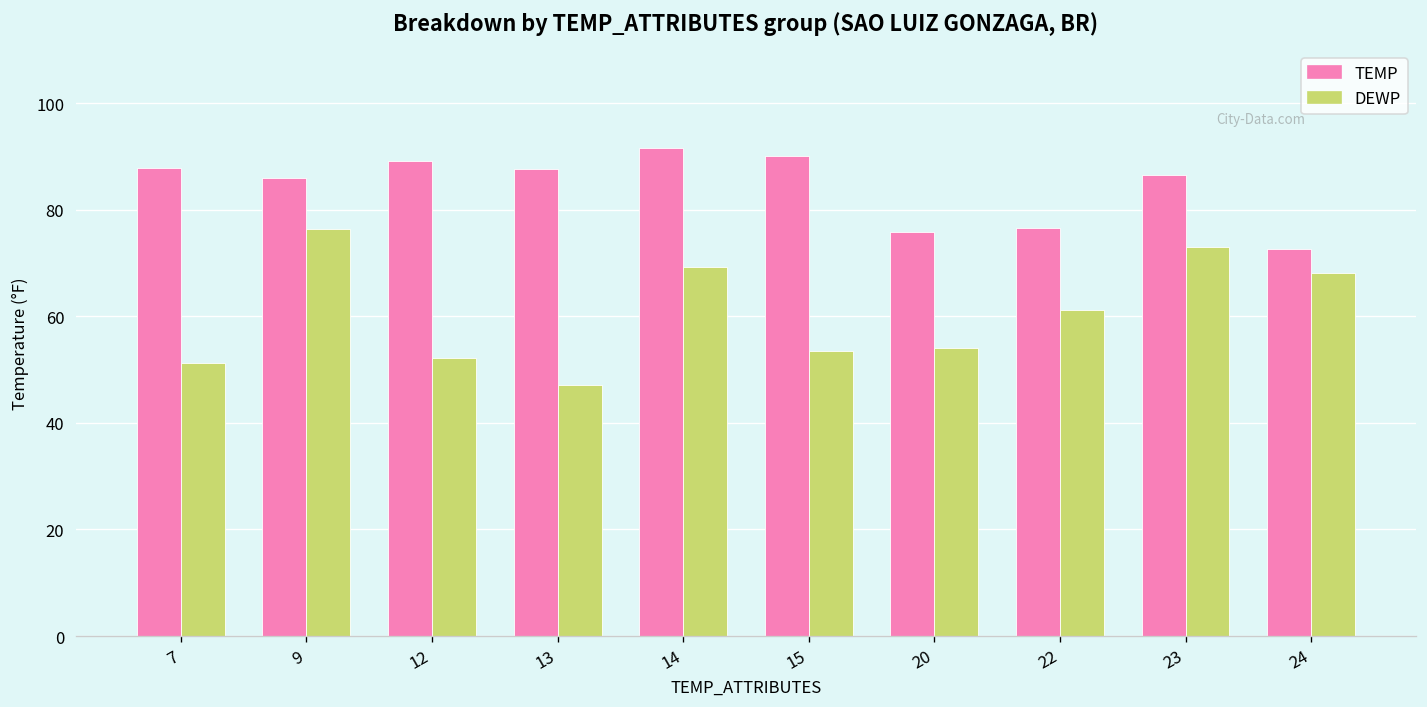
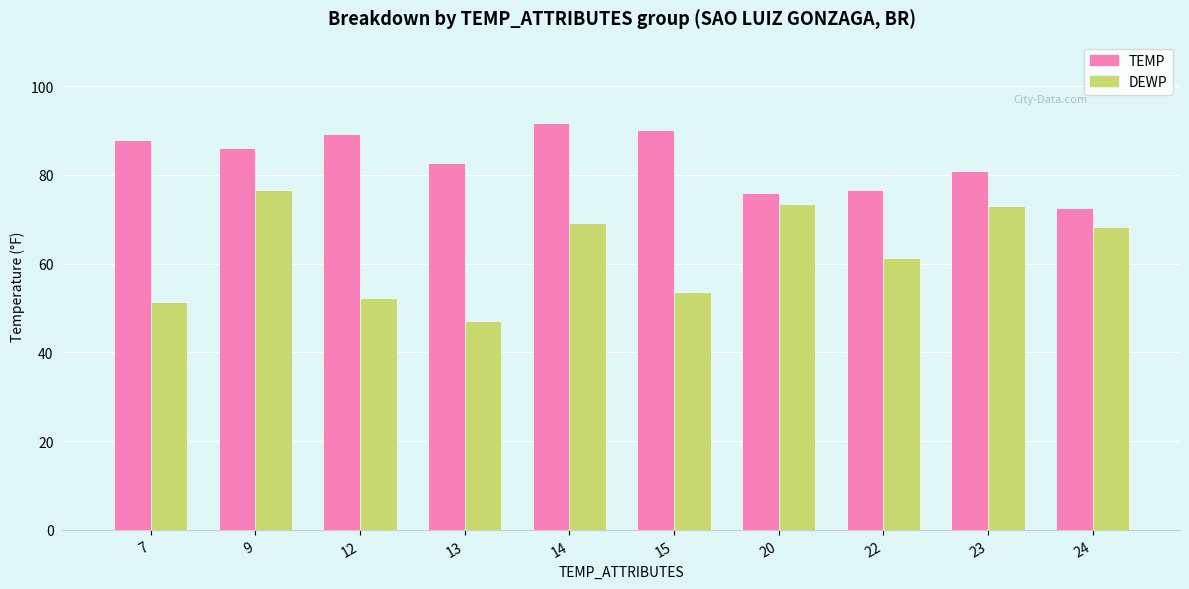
  {
    "TEMP": {
      "7": 88,
      "9": 86,
      "12": 89,
-     "13": 88,
+     "13": 83,
      "14": 92,
      "15": 90,
      "20": 76,
      "22": 77,
-     "23": 87,
+     "23": 81,
      "24": 73
    },
    "DEWP": {
      "7": 51,
      "9": 77,
      "12": 52,
      "13": 47,
      "14": 69,
      "15": 54,
-     "20": 54,
+     "20": 74,
      "22": 61,
      "23": 73,
      "24": 68
    }
  }
